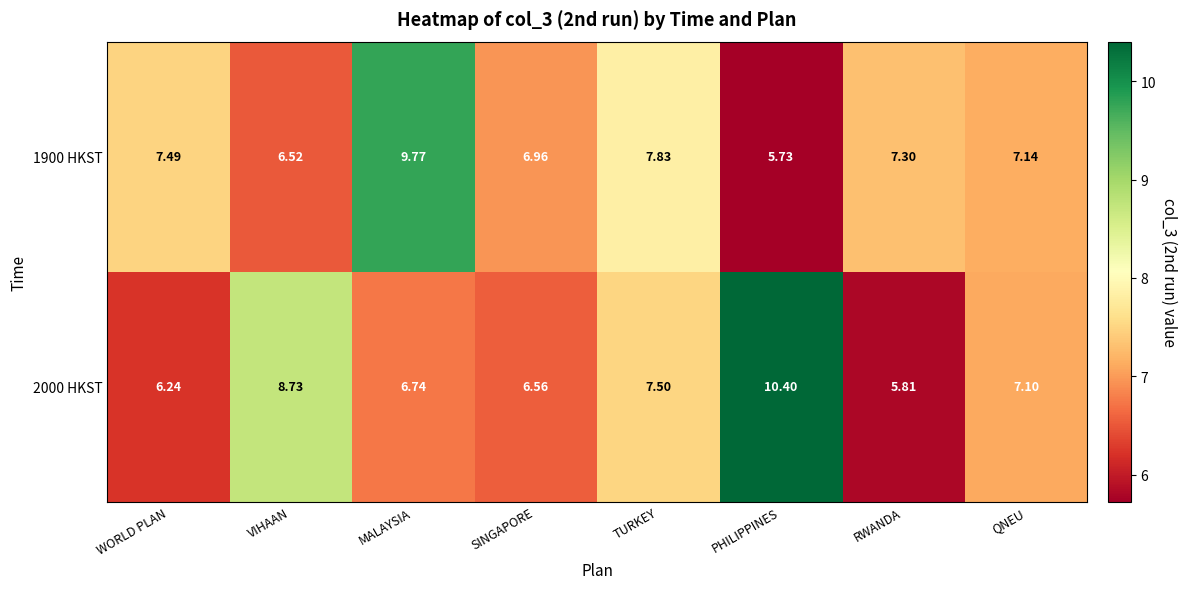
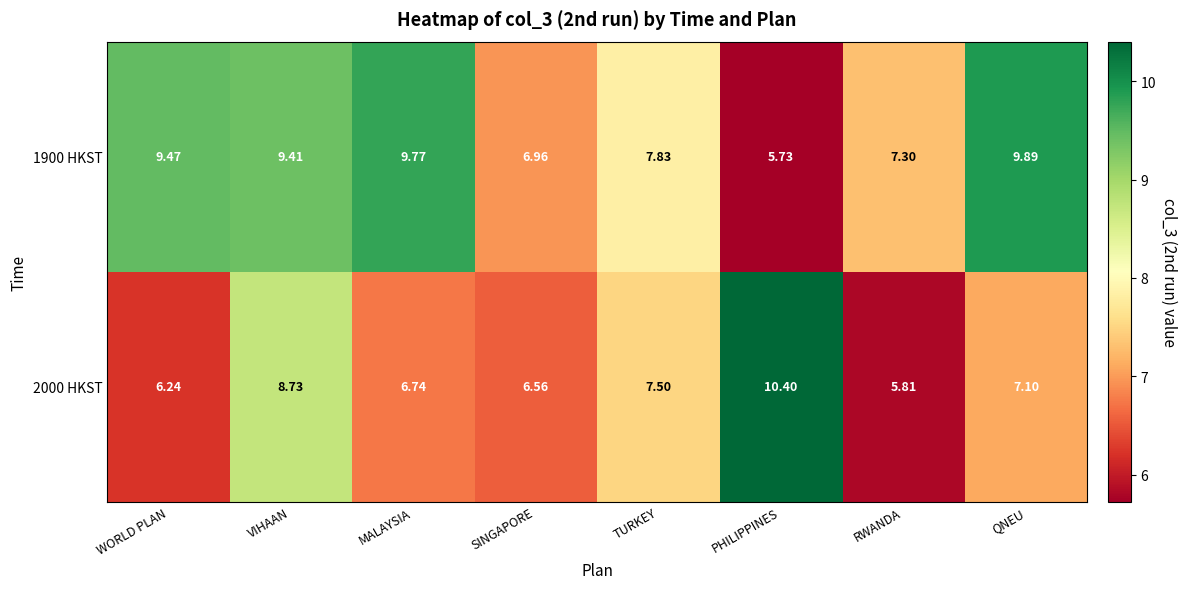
  {
    "1900 HKST": {
-     "WORLD PLAN": 7.49,
-     "VIHAAN": 6.52,
+     "WORLD PLAN": 9.47,
+     "VIHAAN": 9.41,
      "MALAYSIA": 9.77,
      "SINGAPORE": 6.96,
      "TURKEY": 7.83,
      "PHILIPPINES": 5.73,
      "RWANDA": 7.30,
-     "QNEU": 7.14
+     "QNEU": 9.89
    },
    "2000 HKST": {
      "WORLD PLAN": 6.24,
      "VIHAAN": 8.73,
      "MALAYSIA": 6.74,
      "SINGAPORE": 6.56,
      "TURKEY": 7.50,
      "PHILIPPINES": 10.40,
      "RWANDA": 5.81,
      "QNEU": 7.10
    }
  }
